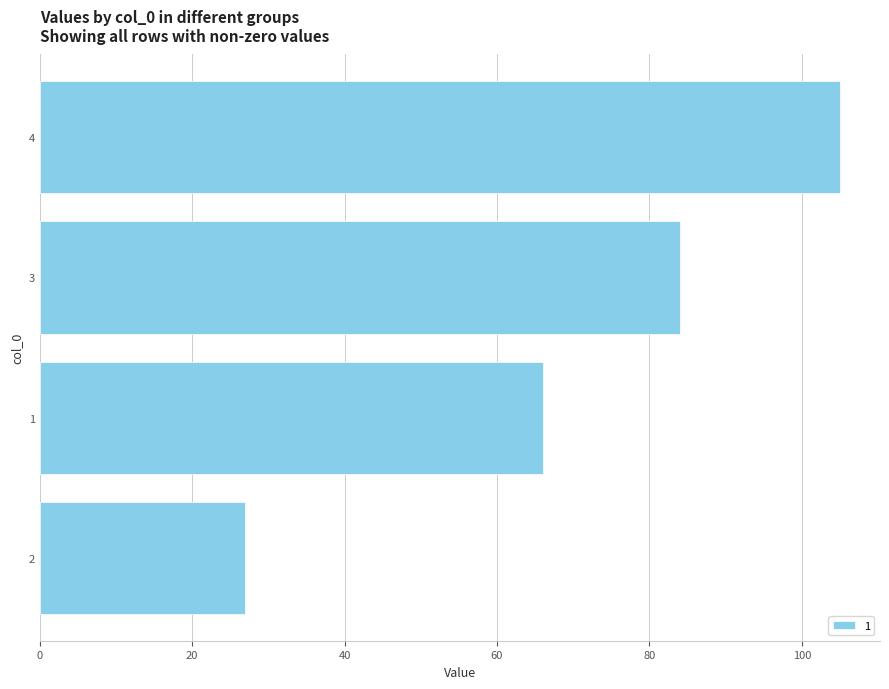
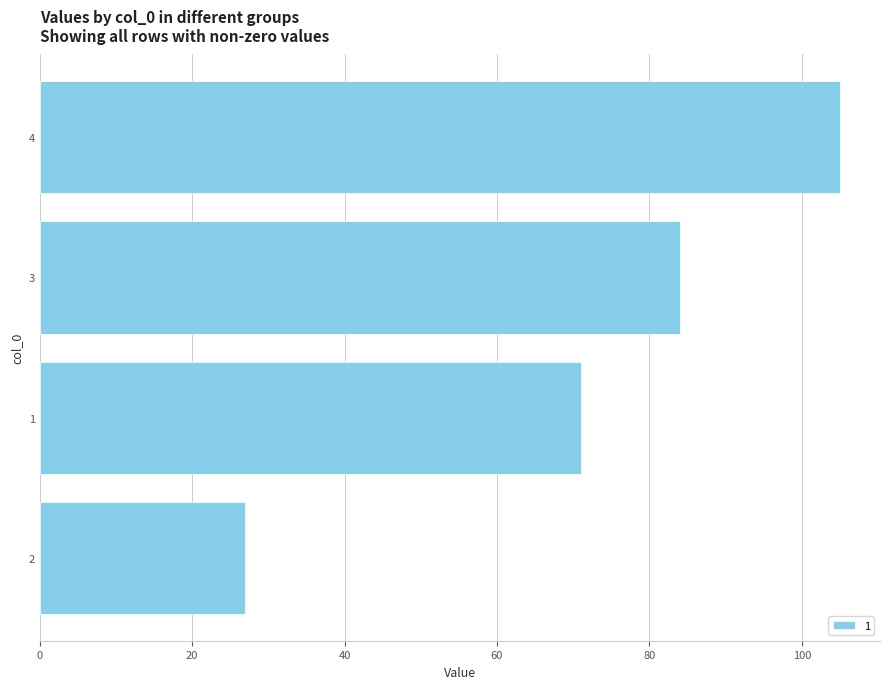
  {
    "4": 105,
    "3": 84,
-   "1": 66,
+   "1": 71,
    "2": 27
  }
